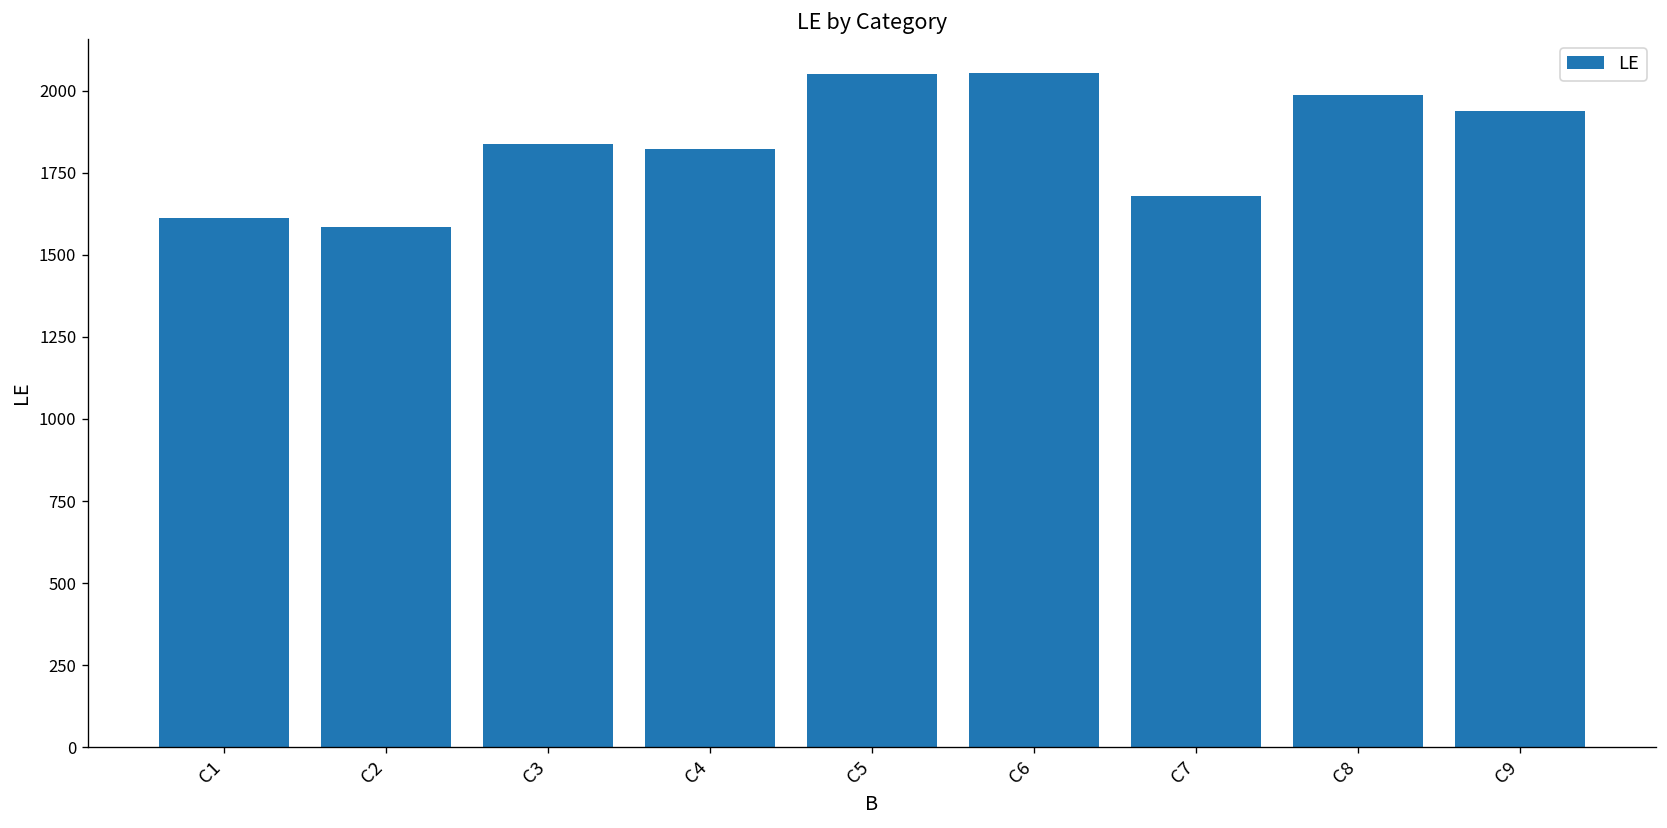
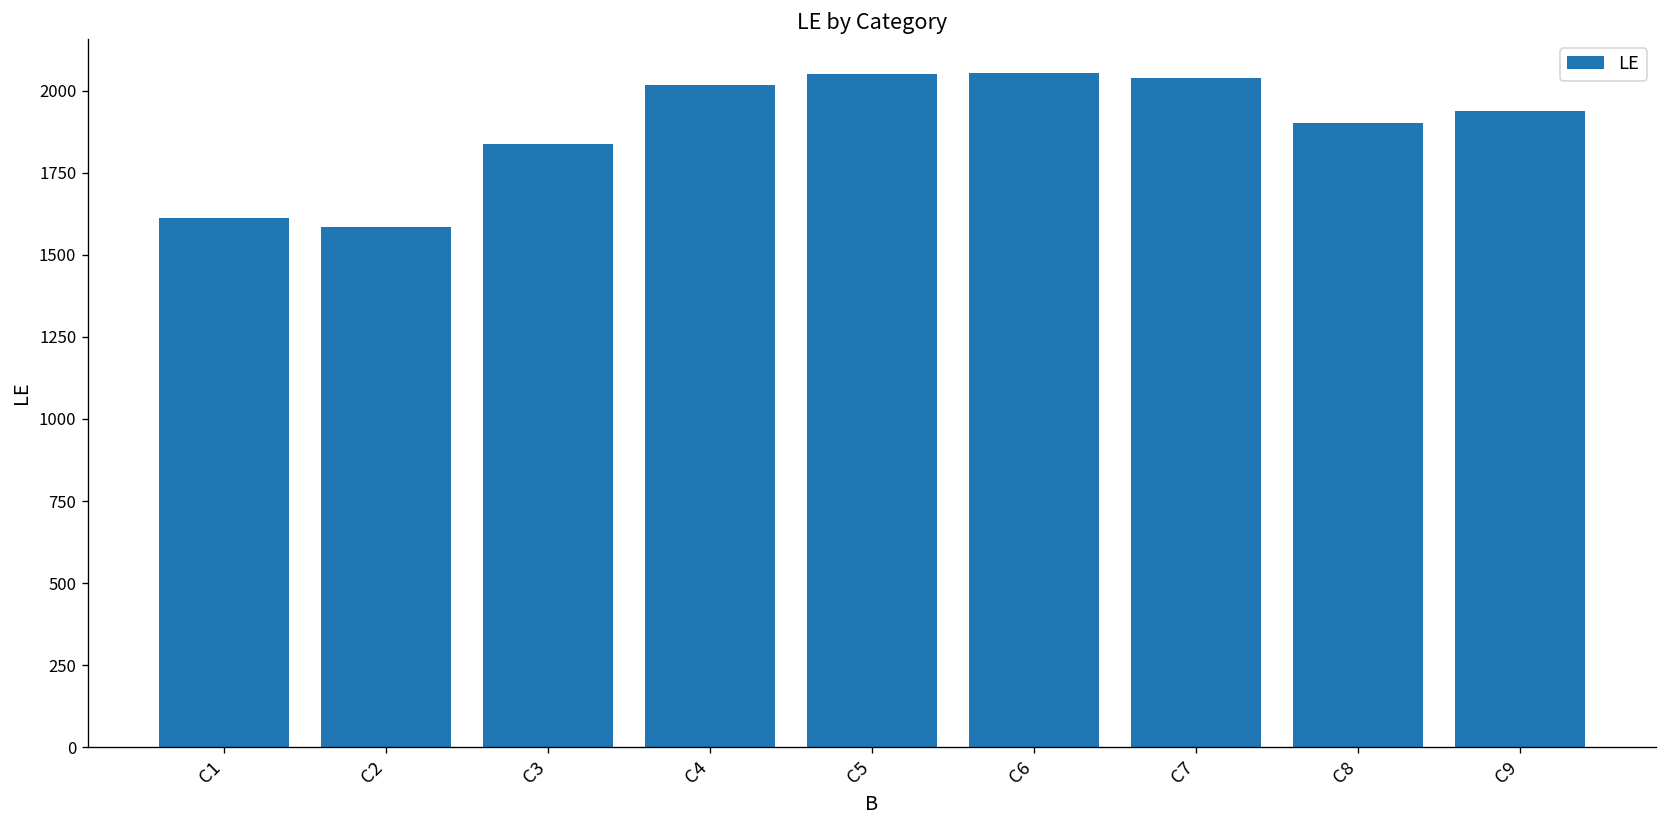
  {
    "C1": 1610,
    "C2": 1590,
    "C3": 1840,
-   "C4": 1820,
+   "C4": 2020,
    "C5": 2050,
    "C6": 2060,
-   "C7": 1680,
-   "C8": 1990,
+   "C7": 2040,
+   "C8": 1900,
    "C9": 1940
  }
